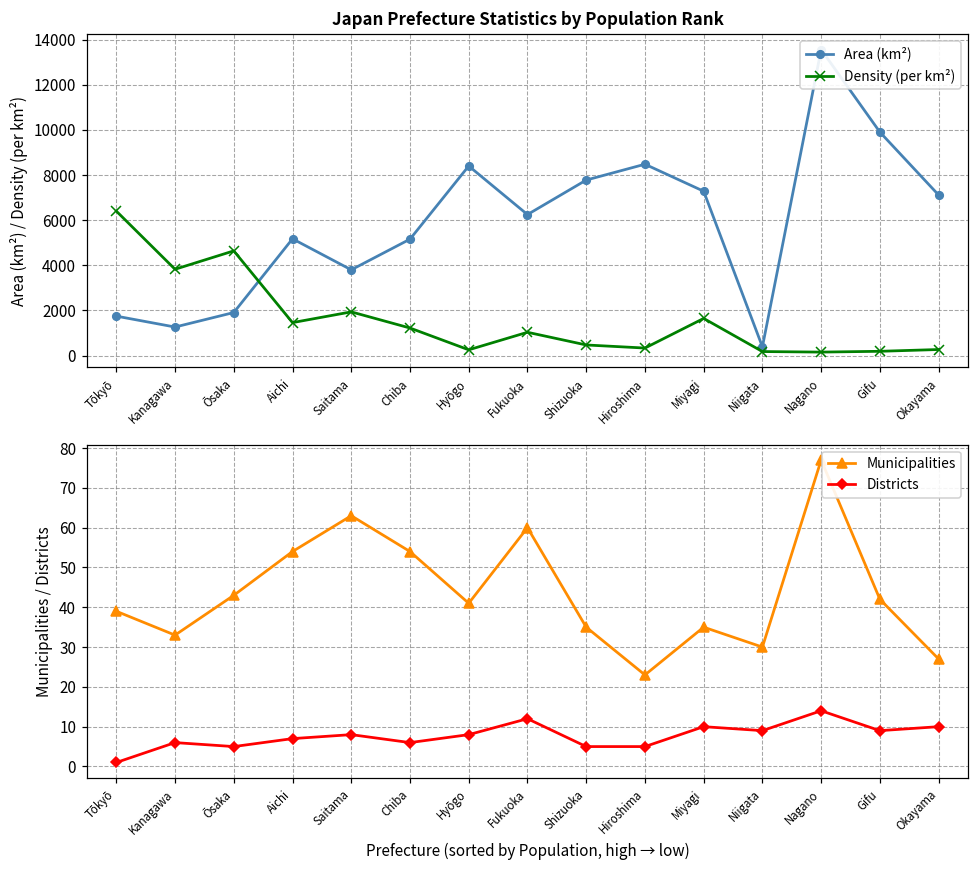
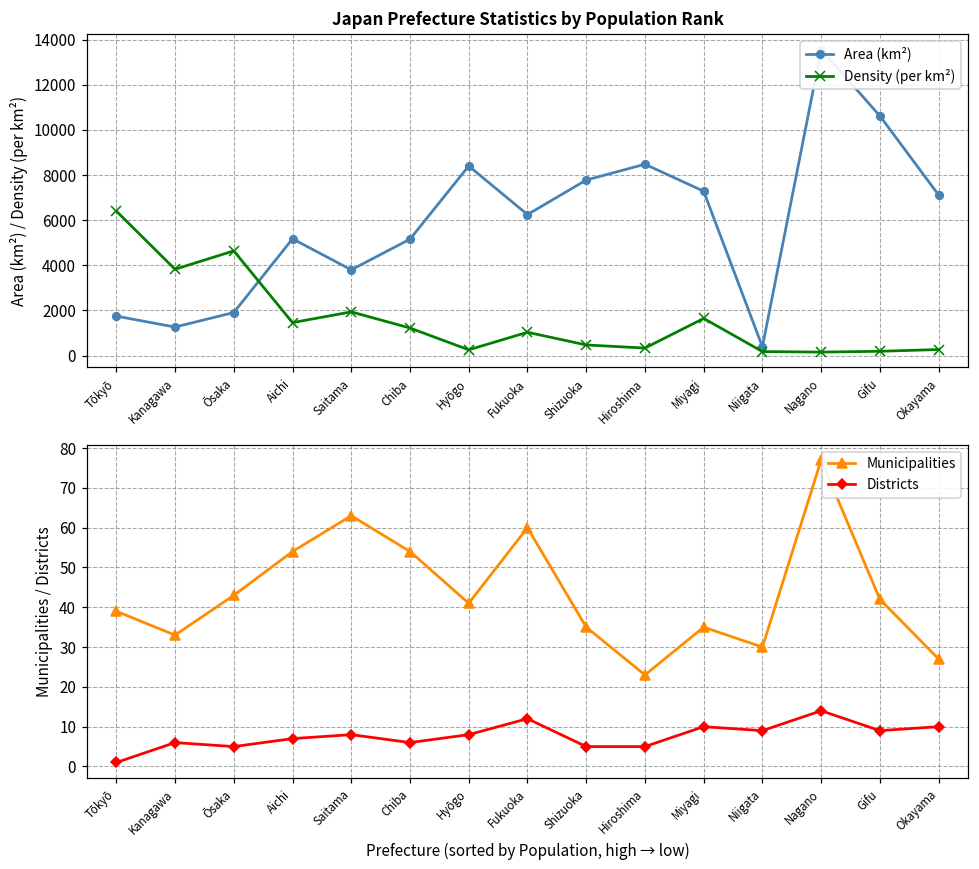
  {
    "Japan Prefecture Statistics by Population Rank": {
      "Area (km²)": {
        "Tōkyō": 1700,
        "Kanagawa": 1300,
        "Ōsaka": 1900,
        "Aichi": 5200,
        "Saitama": 3800,
        "Chiba": 5200,
        "Hyōgo": 8400,
        "Fukuoka": 6200,
        "Shizuoka": 7800,
        "Hiroshima": 8500,
        "Miyagi": 7300,
        "Niigata": 400,
-       "Gifu": 9900,
+       "Gifu": 10600,
        "Okayama": 7100
      },
      "Density (per km²)": {
        "Tōkyō": 6400,
        "Kanagawa": 3800,
        "Ōsaka": 4600,
        "Aichi": 1500,
        "Saitama": 1900,
        "Chiba": 1200,
        "Hyōgo": 300,
        "Fukuoka": 1000,
        "Shizuoka": 500,
        "Hiroshima": 300,
        "Miyagi": 1600,
        "Niigata": 200,
        "Nagano": 200,
        "Gifu": 200,
        "Okayama": 300
      }
    }
  }
